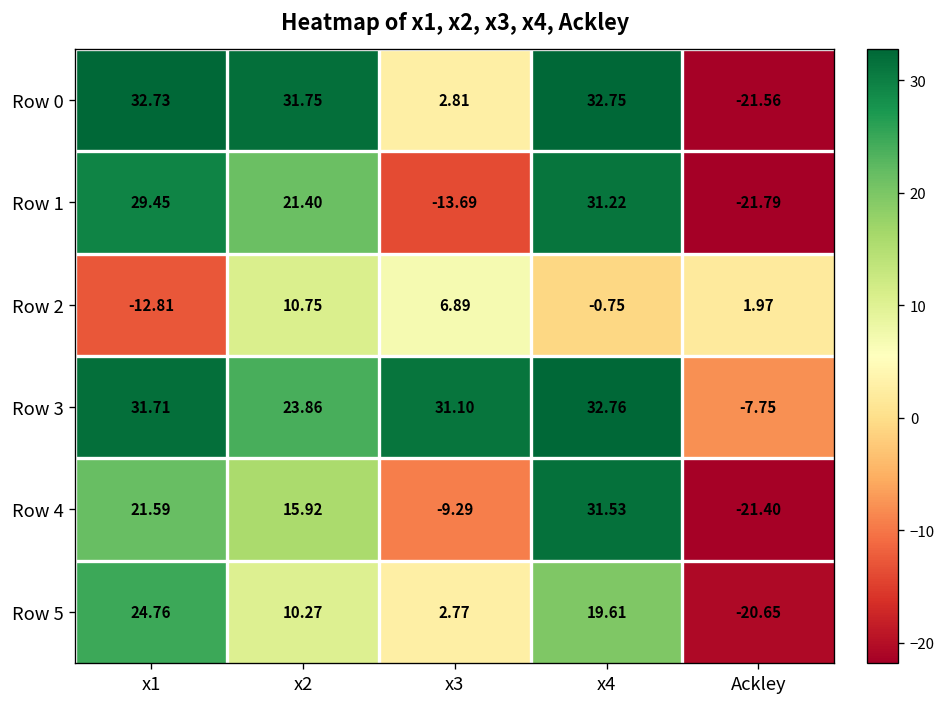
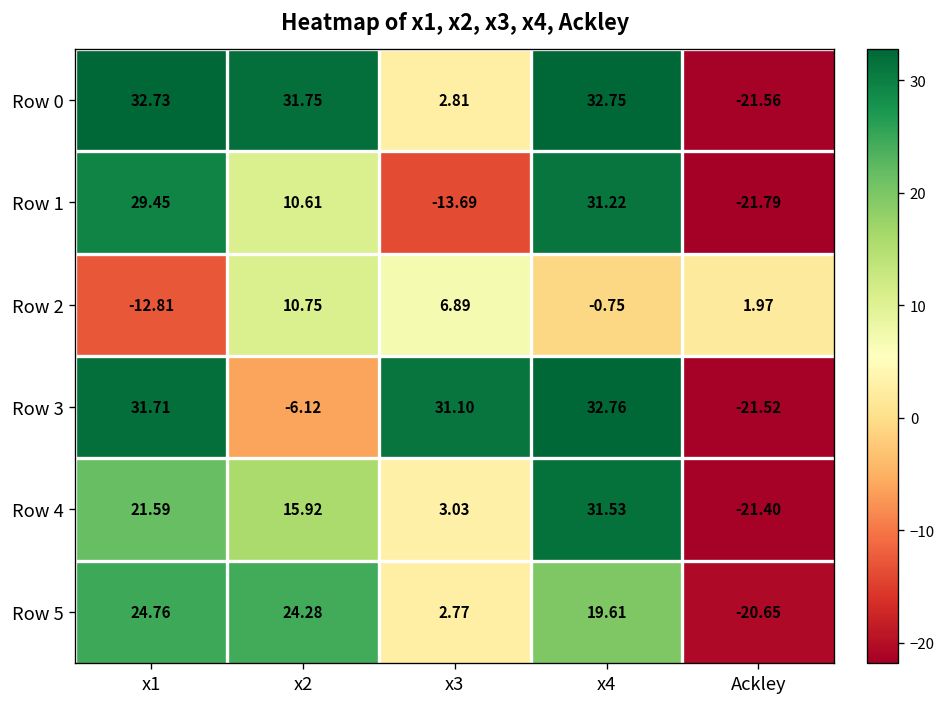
  {
    "Row 0": {
      "x1": 32.73,
      "x2": 31.75,
      "x3": 2.81,
      "x4": 32.75,
      "Ackley": -21.56
    },
    "Row 1": {
      "x1": 29.45,
-     "x2": 21.40,
+     "x2": 10.61,
      "x3": -13.69,
      "x4": 31.22,
      "Ackley": -21.79
    },
    "Row 2": {
      "x1": -12.81,
      "x2": 10.75,
      "x3": 6.89,
      "x4": -0.75,
      "Ackley": 1.97
    },
    "Row 3": {
      "x1": 31.71,
-     "x2": 23.86,
+     "x2": -6.12,
      "x3": 31.10,
      "x4": 32.76,
-     "Ackley": -7.75
+     "Ackley": -21.52
    },
    "Row 4": {
      "x1": 21.59,
      "x2": 15.92,
-     "x3": -9.29,
+     "x3": 3.03,
      "x4": 31.53,
      "Ackley": -21.40
    },
    "Row 5": {
      "x1": 24.76,
-     "x2": 10.27,
+     "x2": 24.28,
      "x3": 2.77,
      "x4": 19.61,
      "Ackley": -20.65
    }
  }
